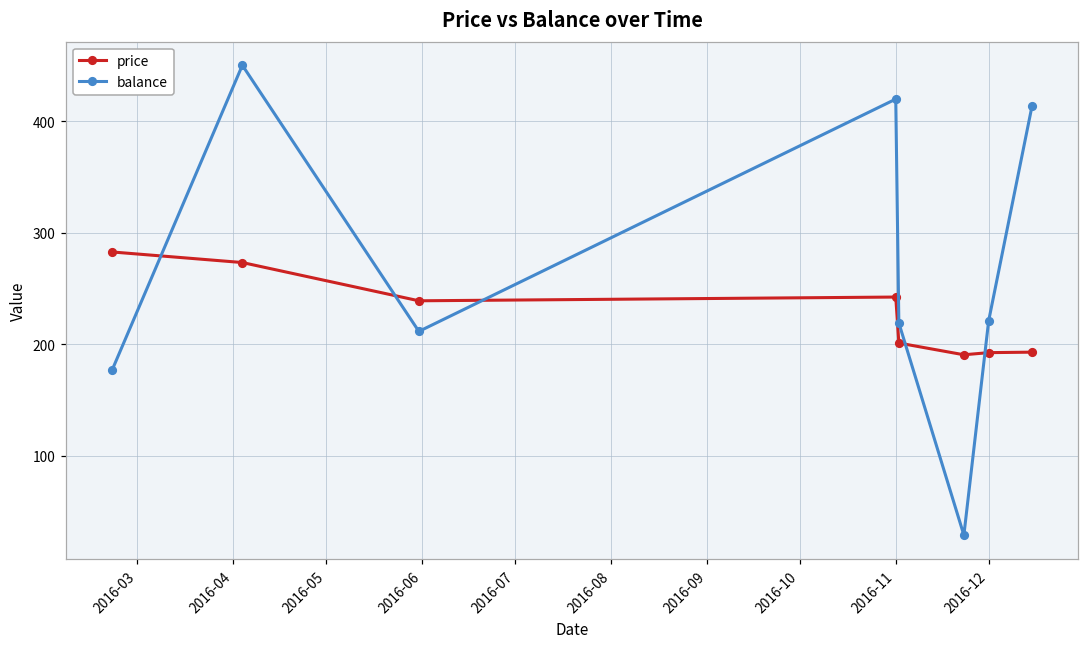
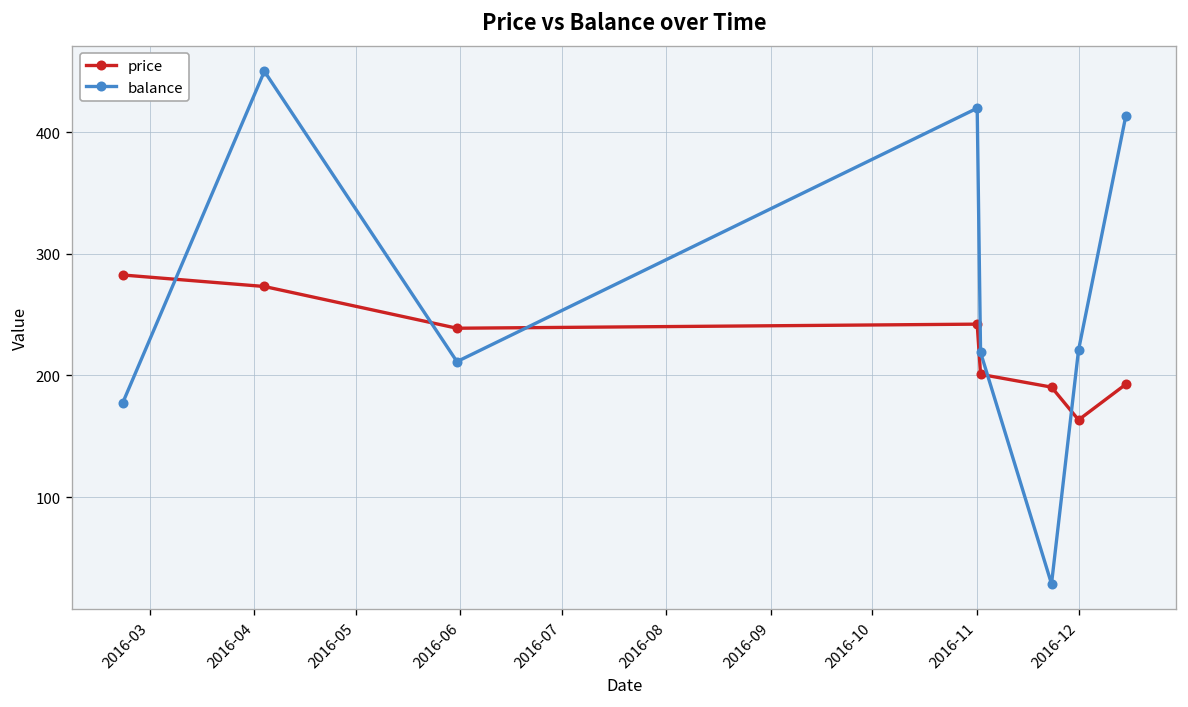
  {
    "price": {
      "2016-11": 242,
-     "2016-12": 192
+     "2016-12": 163
    },
    "balance": {
      "2016-11": 420,
      "2016-12": 221
    }
  }
